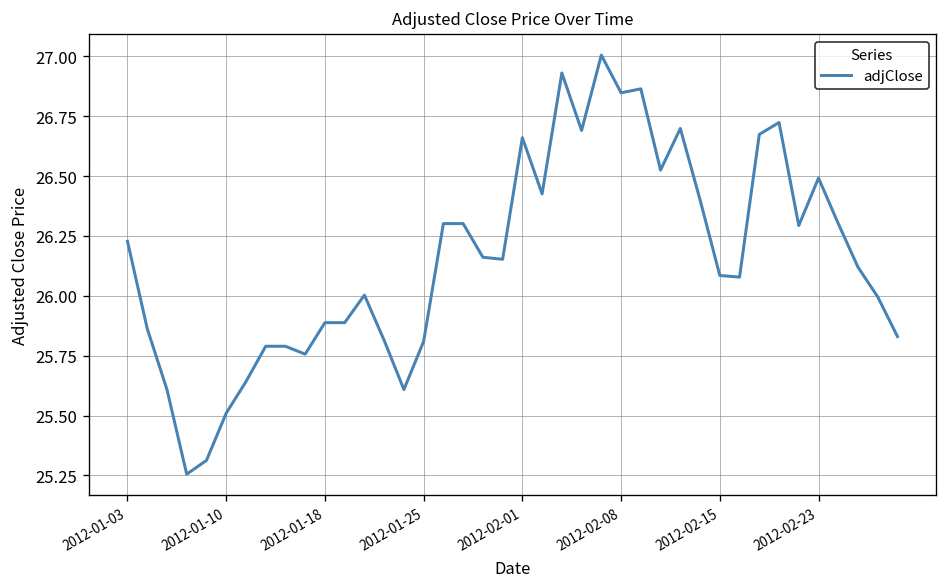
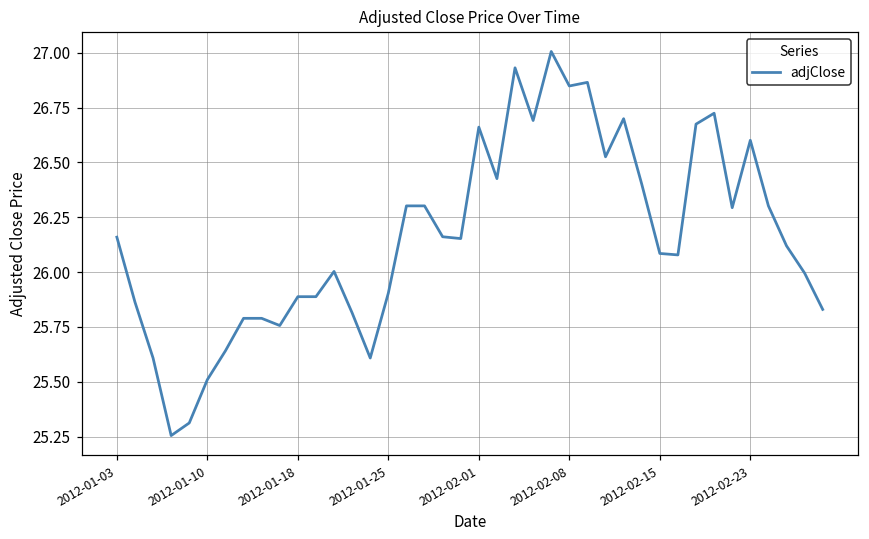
  {
-   "2012-01-03": 26.23,
+   "2012-01-03": 26.16,
    "2012-01-10": 25.51,
    "2012-01-18": 25.89,
-   "2012-01-25": 25.81,
+   "2012-01-25": 25.90,
    "2012-02-01": 26.66,
    "2012-02-08": 26.85,
    "2012-02-15": 26.08,
-   "2012-02-23": 26.49
+   "2012-02-23": 26.60
  }
